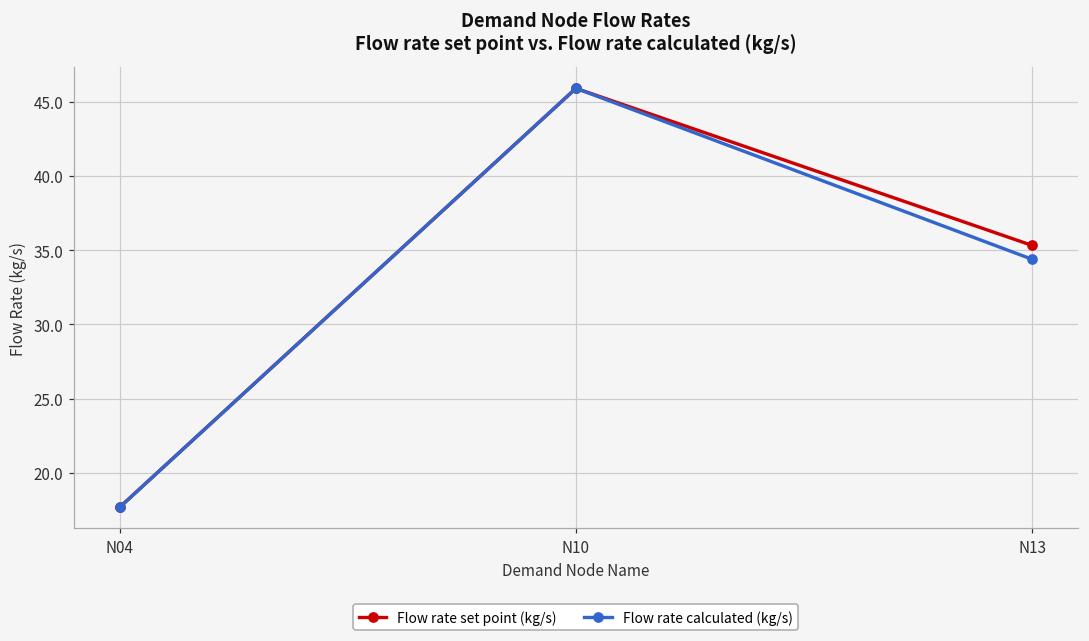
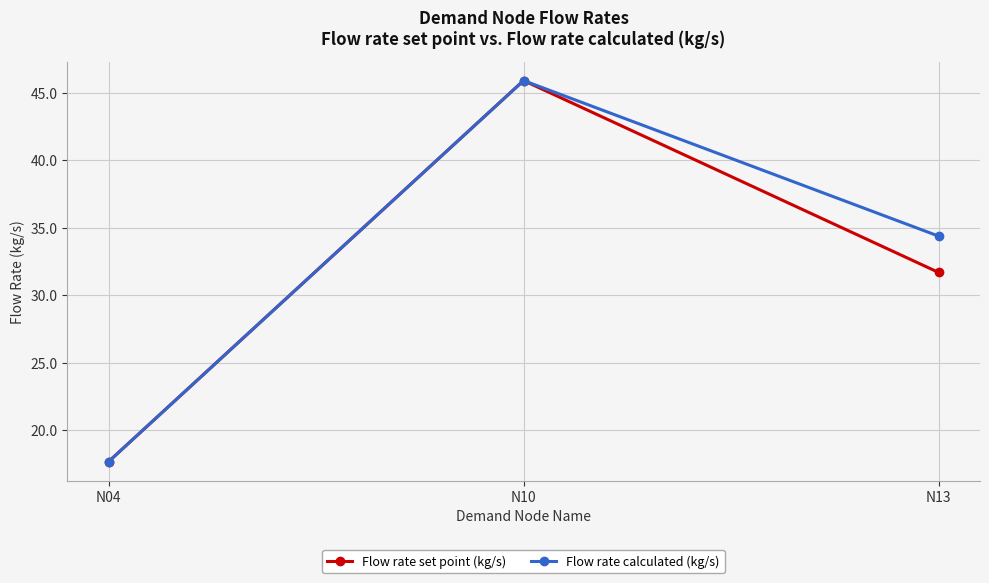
  {
    "Flow rate set point (kg/s)": {
-     "N13": 35.3
+     "N13": 31.7
    },
    "Flow rate calculated (kg/s)": {
      "N13": 34.4
    }
  }
